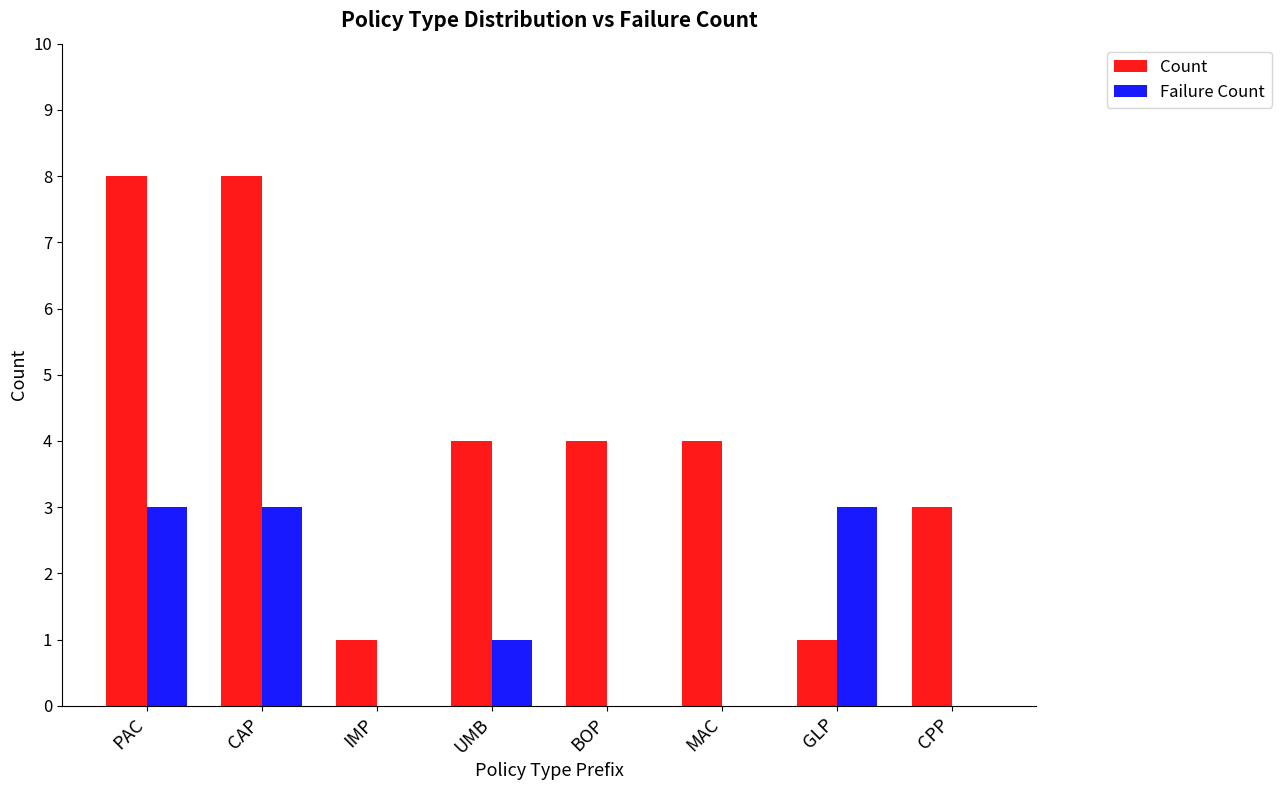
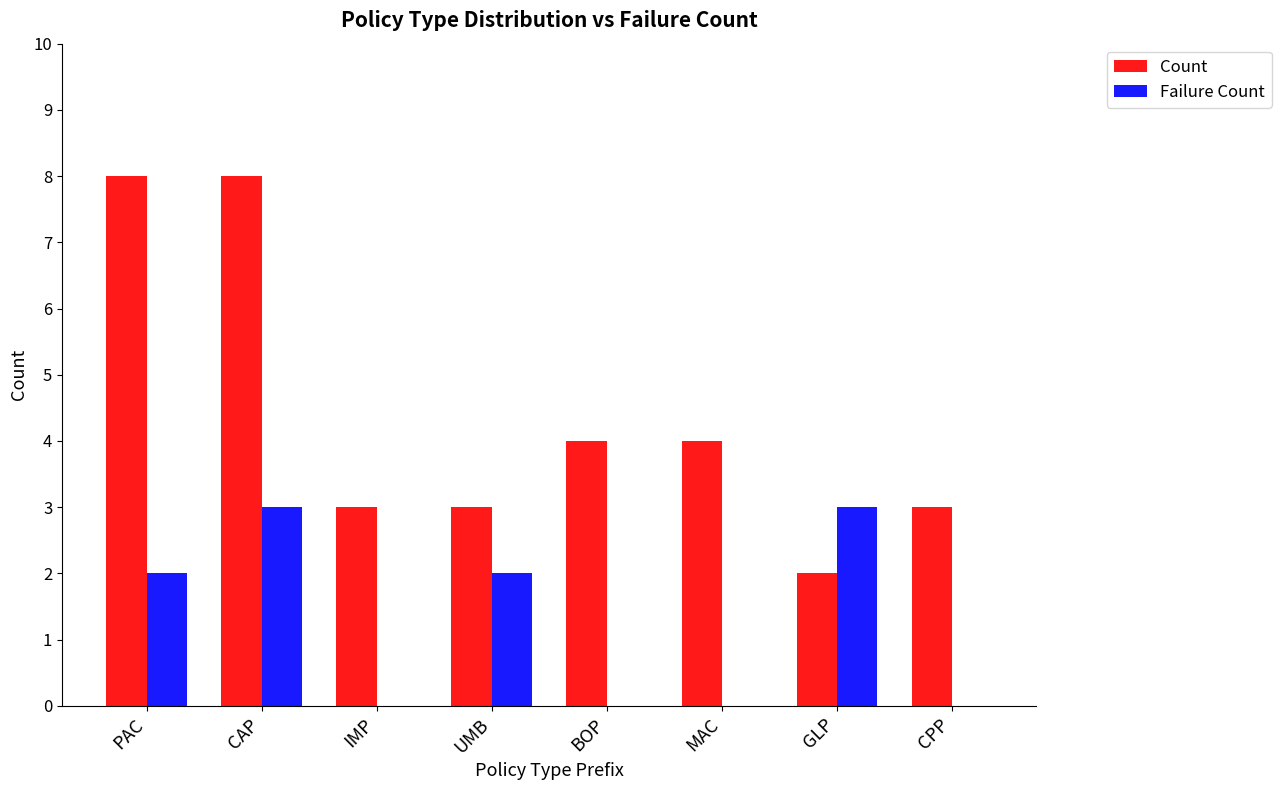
  {
    "Count": {
      "PAC": 8,
      "CAP": 8,
-     "IMP": 1,
-     "UMB": 4,
+     "IMP": 3,
+     "UMB": 3,
      "BOP": 4,
      "MAC": 4,
-     "GLP": 1,
+     "GLP": 2,
      "CPP": 3
    },
    "Failure Count": {
-     "PAC": 3,
+     "PAC": 2,
      "CAP": 3,
      "IMP": 0,
-     "UMB": 1,
+     "UMB": 2,
      "BOP": 0,
      "MAC": 0,
      "GLP": 3,
      "CPP": 0
    }
  }
